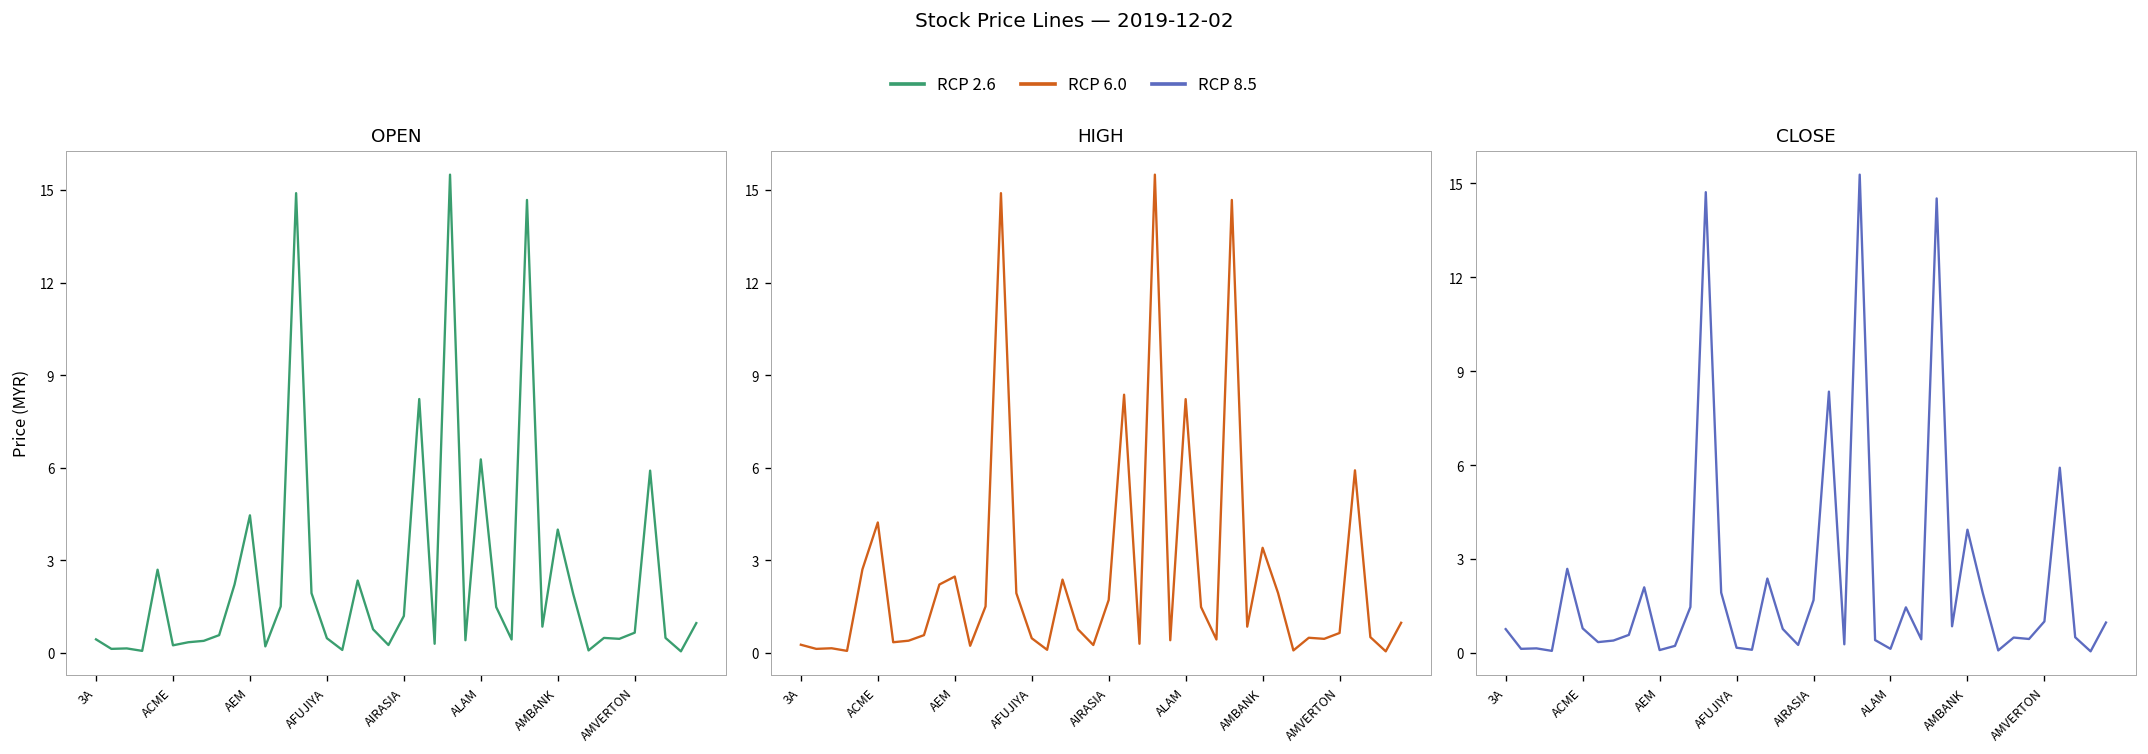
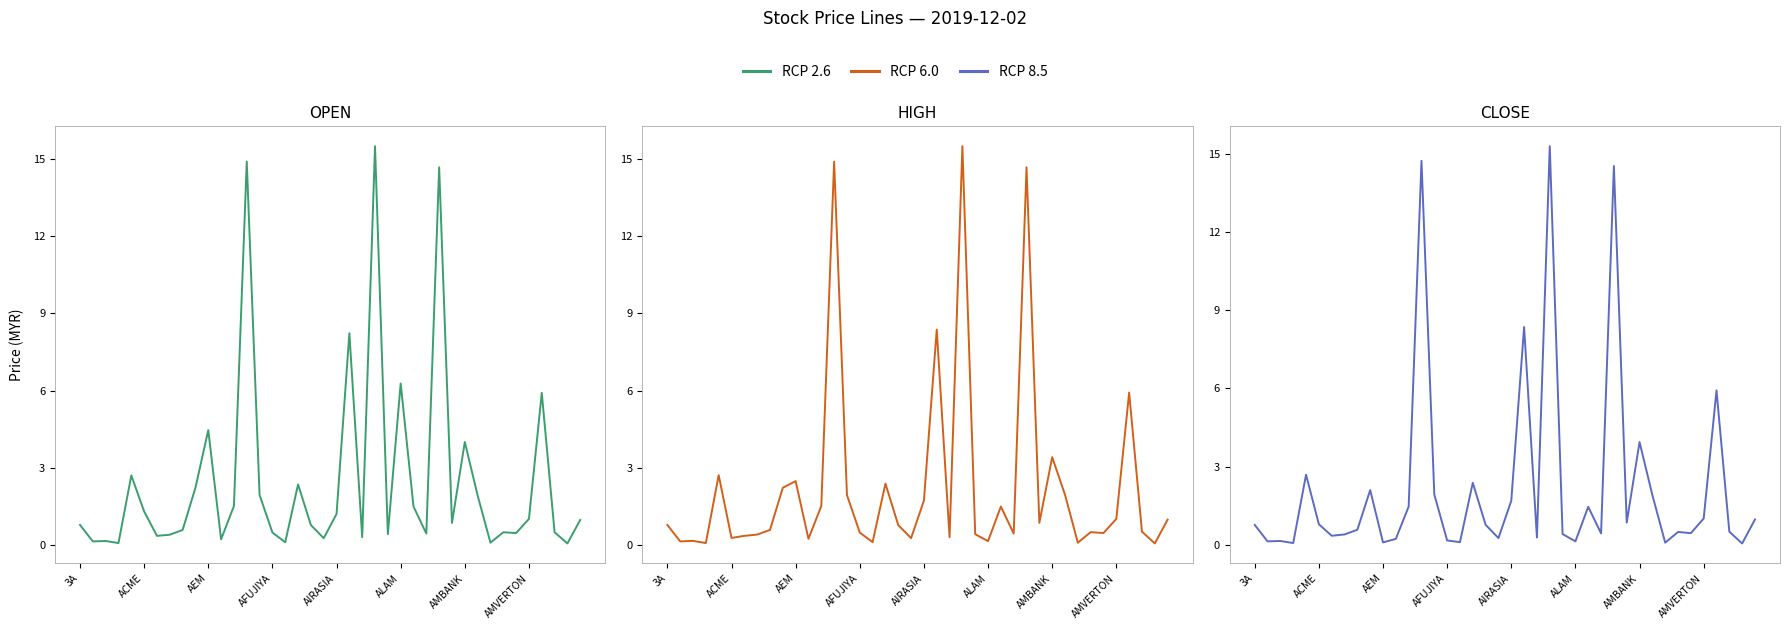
  {
    "OPEN": {
-     "3A": 0.4,
-     "ACME": 0.3,
+     "3A": 0.8,
+     "ACME": 1.3,
      "AEM": 4.5,
      "AFUJIYA": 0.5,
      "AIRASIA": 1.2,
      "ALAM": 6.3,
      "AMBANK": 4.0,
-     "AMVERTON": 0.7
+     "AMVERTON": 1.0
    },
    "HIGH": {
-     "3A": 0.3,
-     "ACME": 4.2,
+     "3A": 0.8,
+     "ACME": 0.3,
      "AEM": 2.5,
      "AFUJIYA": 0.5,
      "AIRASIA": 1.7,
-     "ALAM": 8.2,
+     "ALAM": 0.1,
      "AMBANK": 3.4,
-     "AMVERTON": 0.7
+     "AMVERTON": 1.0
    },
    "CLOSE": {
      "3A": 0.8,
      "ACME": 0.8,
      "AEM": 0.1,
      "AFUJIYA": 0.2,
      "AIRASIA": 1.7,
      "ALAM": 0.1,
      "AMBANK": 3.9,
      "AMVERTON": 1.0
    }
  }
